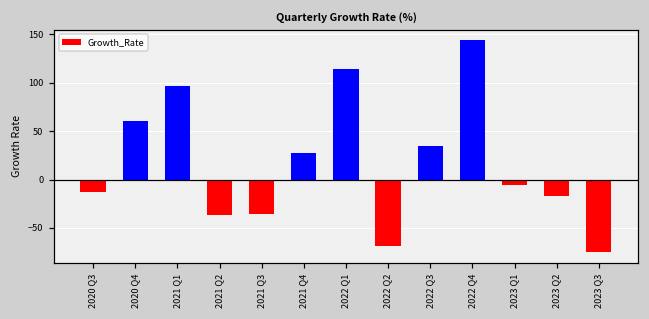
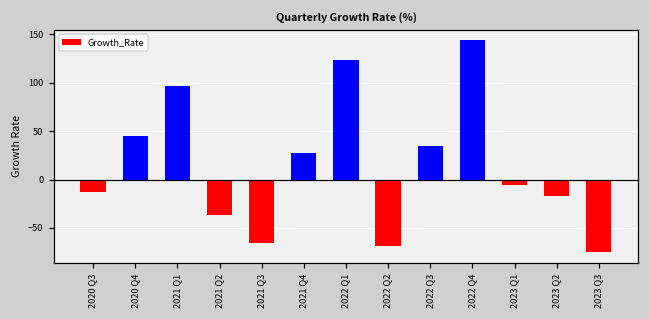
  {
    "2020 Q3": -10,
-   "2020 Q4": 60,
+   "2020 Q4": 50,
    "2021 Q1": 100,
    "2021 Q2": -40,
-   "2021 Q3": -40,
+   "2021 Q3": -70,
    "2021 Q4": 30,
-   "2022 Q1": 110,
+   "2022 Q1": 120,
    "2022 Q2": -70,
    "2022 Q3": 30,
    "2022 Q4": 140,
    "2023 Q1": -10,
    "2023 Q2": -20,
    "2023 Q3": -80
  }
